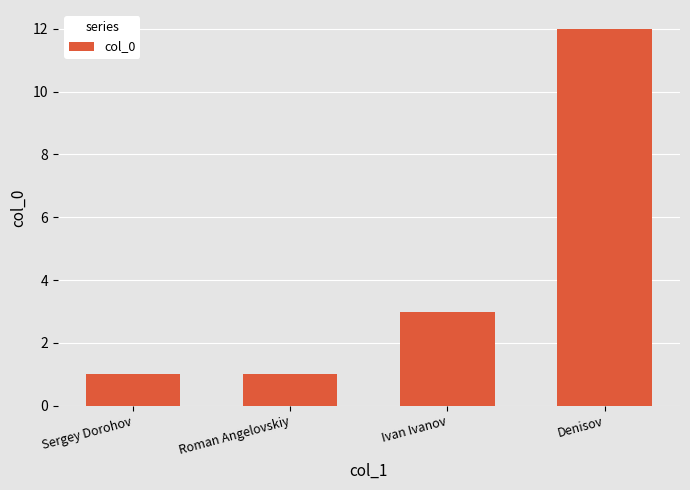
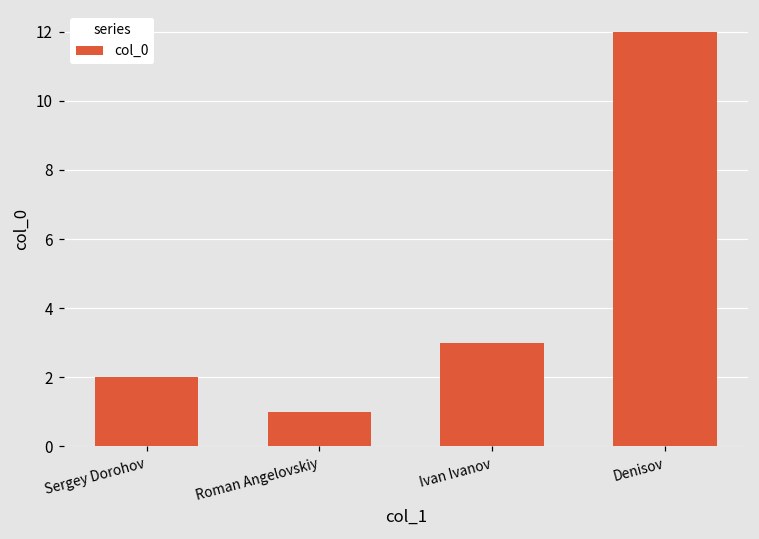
  {
-   "Sergey Dorohov": 1,
+   "Sergey Dorohov": 2,
    "Roman Angelovskiy": 1,
    "Ivan Ivanov": 3,
    "Denisov": 12
  }
